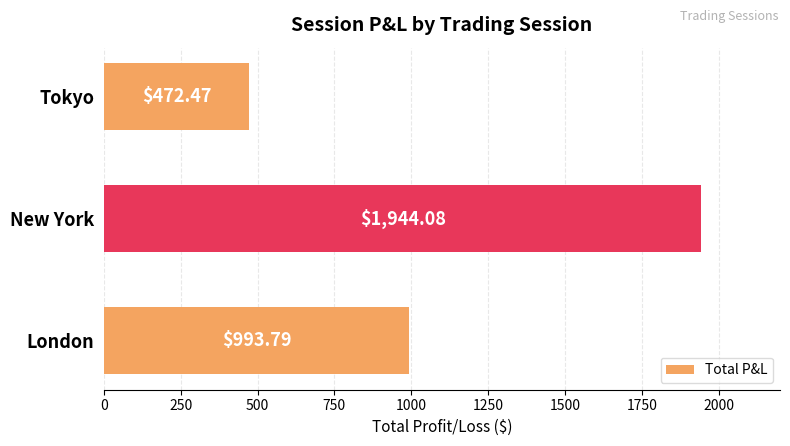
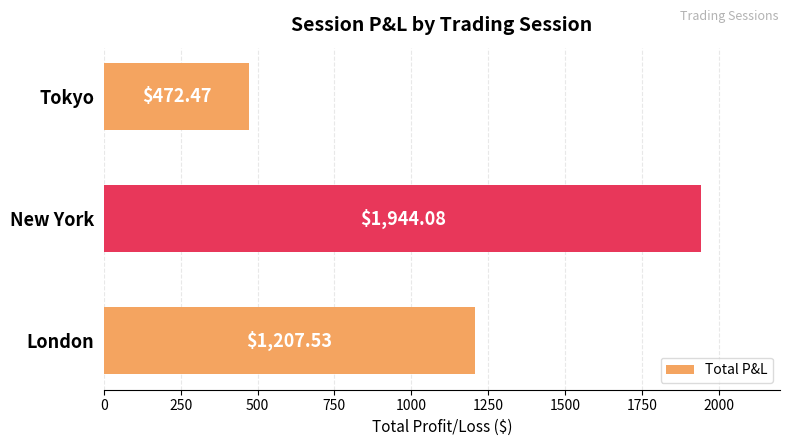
  {
    "Tokyo": "$472.47",
    "New York": "$1,944.08",
-   "London": "$993.79"
+   "London": "$1,207.53"
  }
